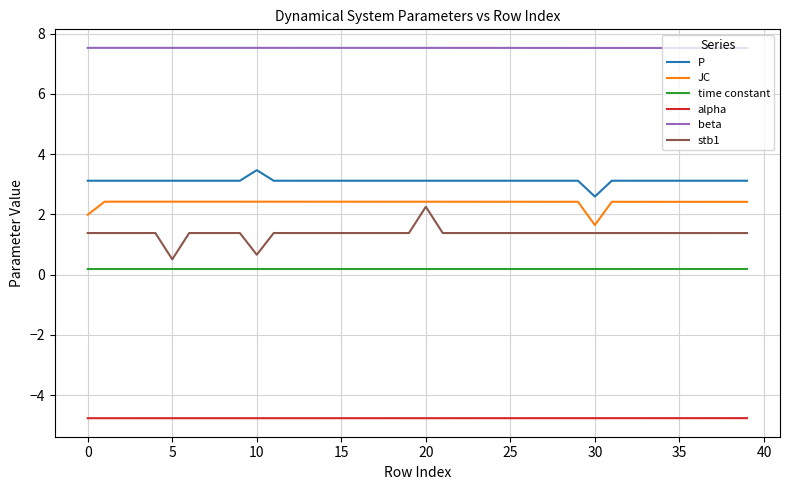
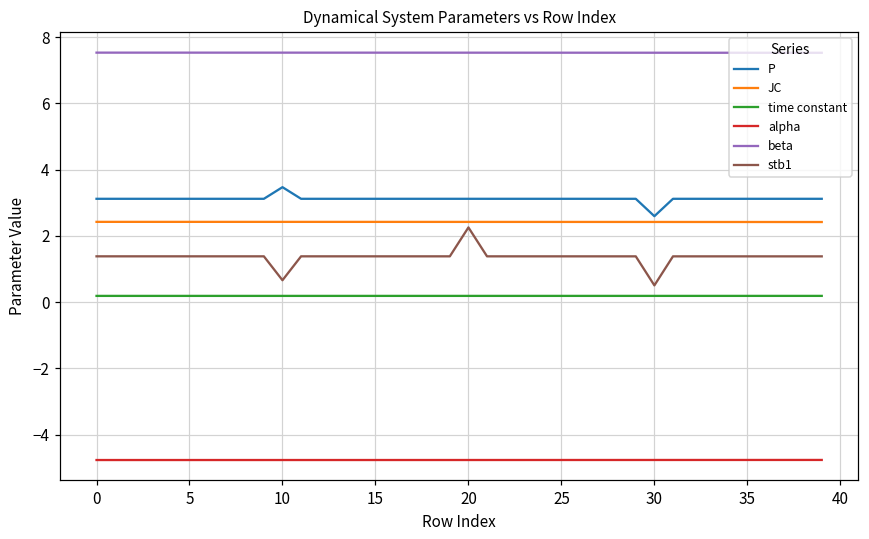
  {
    "P": {
      "0": 3.1,
      "5": 3.1,
      "10": 3.5,
      "15": 3.1,
      "20": 3.1,
      "25": 3.1,
      "30": 2.6,
      "35": 3.1
    },
    "JC": {
-     "0": 2.0,
+     "0": 2.4,
      "5": 2.4,
      "10": 2.4,
      "15": 2.4,
      "20": 2.4,
      "25": 2.4,
-     "30": 1.6,
+     "30": 2.4,
      "35": 2.4
    },
    "time constant": {
      "0": 0.2,
      "5": 0.2,
      "10": 0.2,
      "15": 0.2,
      "20": 0.2,
      "25": 0.2,
      "30": 0.2,
      "35": 0.2
    },
    "alpha": {
      "0": -4.8,
      "5": -4.8,
      "10": -4.8,
      "15": -4.8,
      "20": -4.8,
      "25": -4.8,
      "30": -4.8,
      "35": -4.8
    },
    "beta": {
      "0": 7.5,
      "5": 7.5,
      "10": 7.5,
      "15": 7.5,
      "20": 7.5,
      "25": 7.5,
      "30": 7.5
    },
    "stb1": {
      "0": 1.4,
-     "5": 0.5,
+     "5": 1.4,
      "10": 0.7,
      "15": 1.4,
      "20": 2.3,
      "25": 1.4,
-     "30": 1.4,
+     "30": 0.5,
      "35": 1.4
    }
  }
